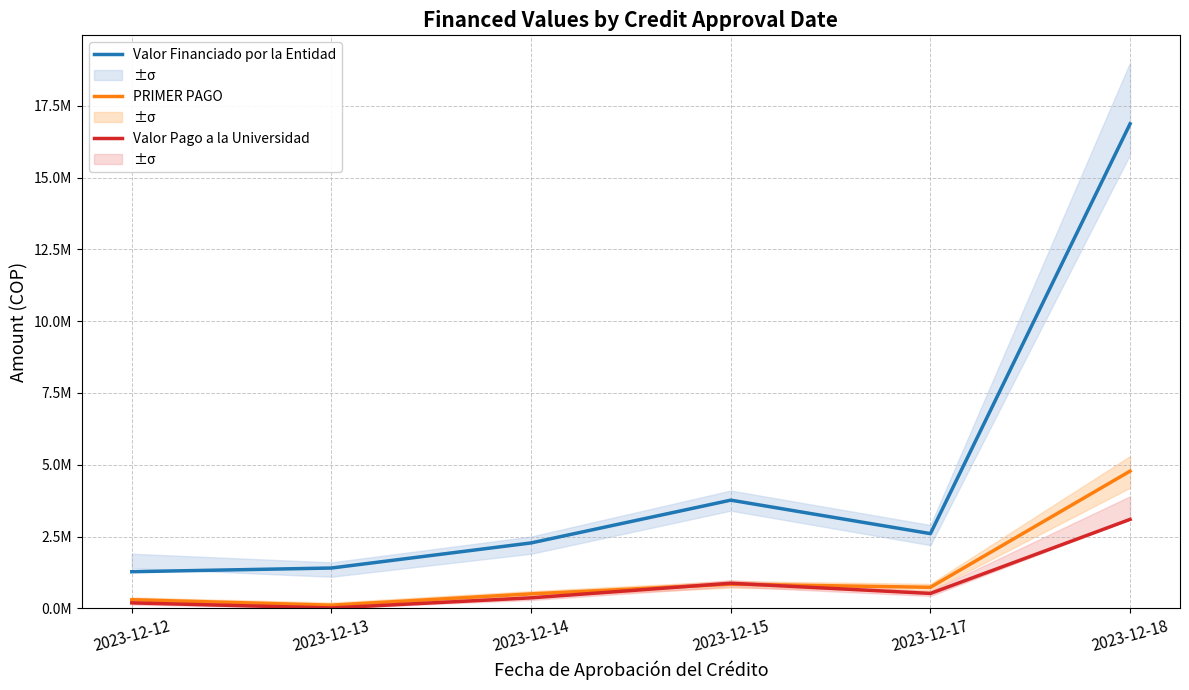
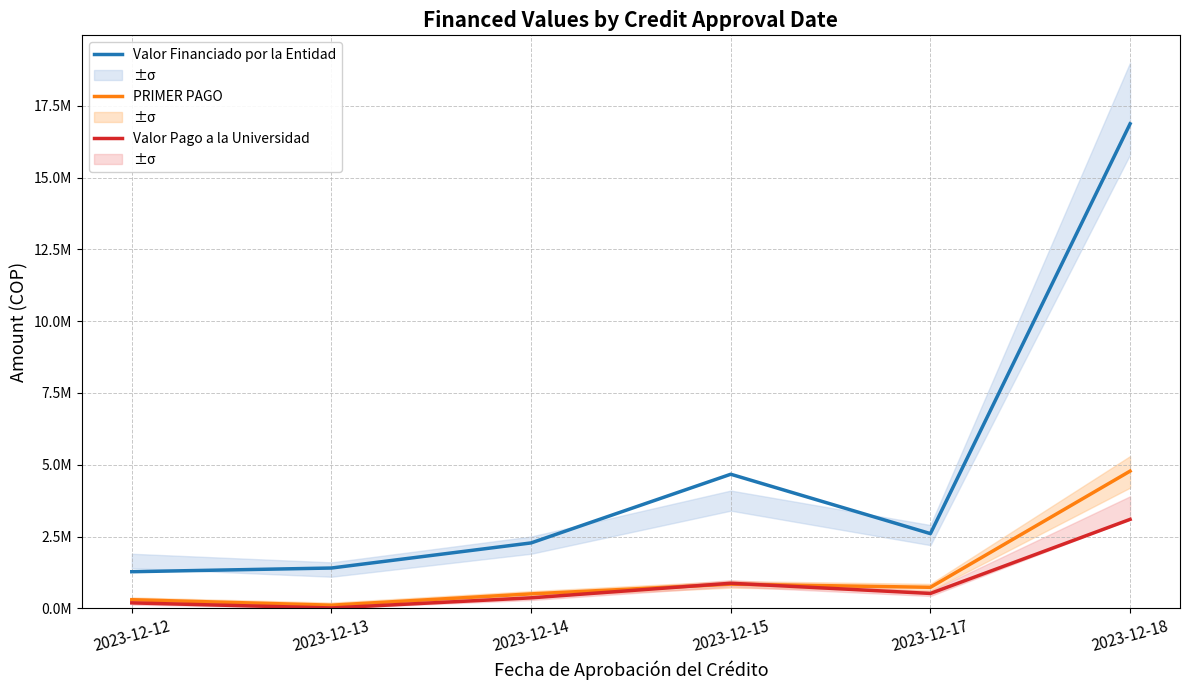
  {
    "Valor Financiado por la Entidad": {
      "2023-12-12": 1300000,
      "2023-12-13": 1400000,
      "2023-12-14": 2300000,
-     "2023-12-15": 3800000,
+     "2023-12-15": 4700000,
      "2023-12-17": 2600000,
      "2023-12-18": 16900000
    },
    "PRIMER PAGO": {
      "2023-12-17": 700000,
      "2023-12-18": 4800000
    },
    "Valor Pago a la Universidad": {
      "2023-12-18": 3100000
    }
  }
